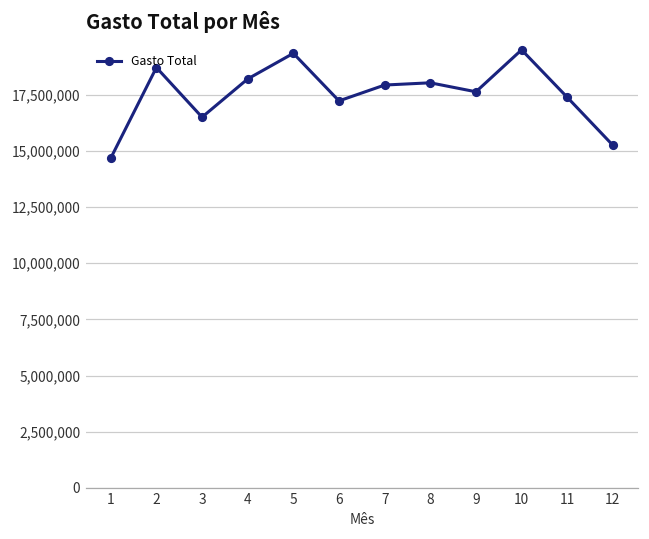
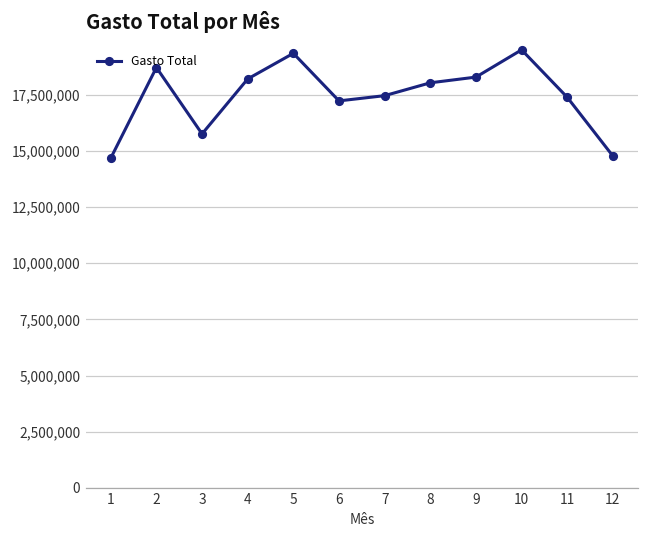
  {
    "1": "14,700,000",
    "2": "18,700,000",
-   "3": "16,500,000",
+   "3": "15,700,000",
    "4": "18,200,000",
    "5": "19,300,000",
    "6": "17,200,000",
-   "7": "17,900,000",
+   "7": "17,400,000",
    "8": "18,000,000",
-   "9": "17,600,000",
+   "9": "18,300,000",
    "10": "19,500,000",
    "11": "17,400,000",
-   "12": "15,200,000"
+   "12": "14,800,000"
  }
